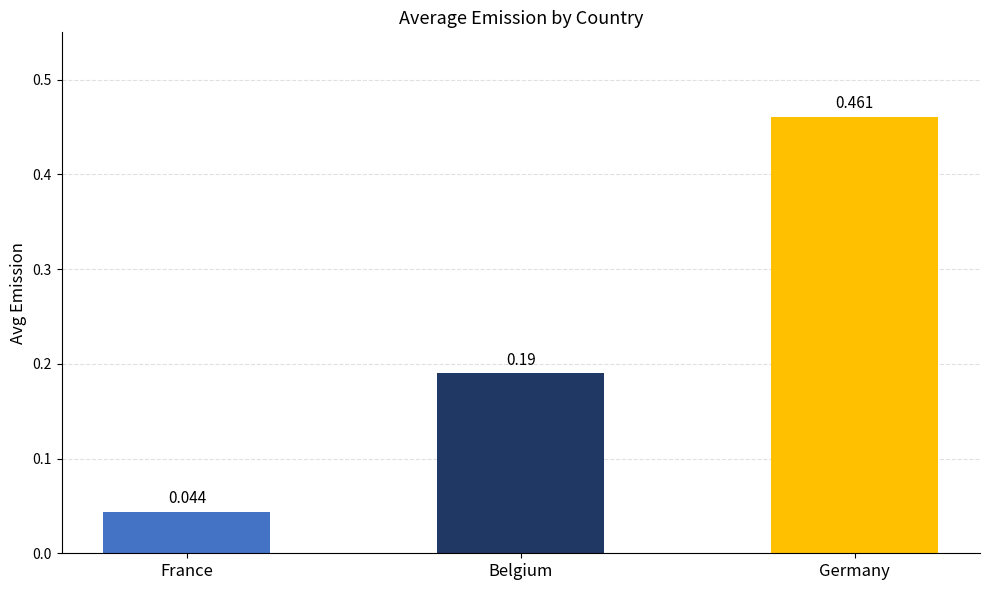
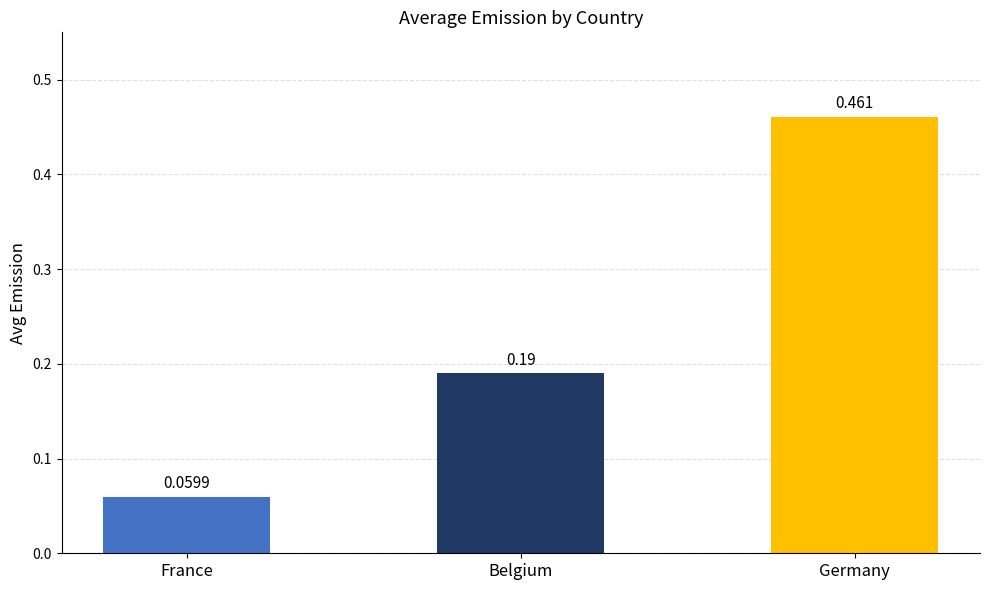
  {
-   "France": 0.044,
+   "France": 0.0599,
    "Belgium": 0.19,
    "Germany": 0.461
  }
